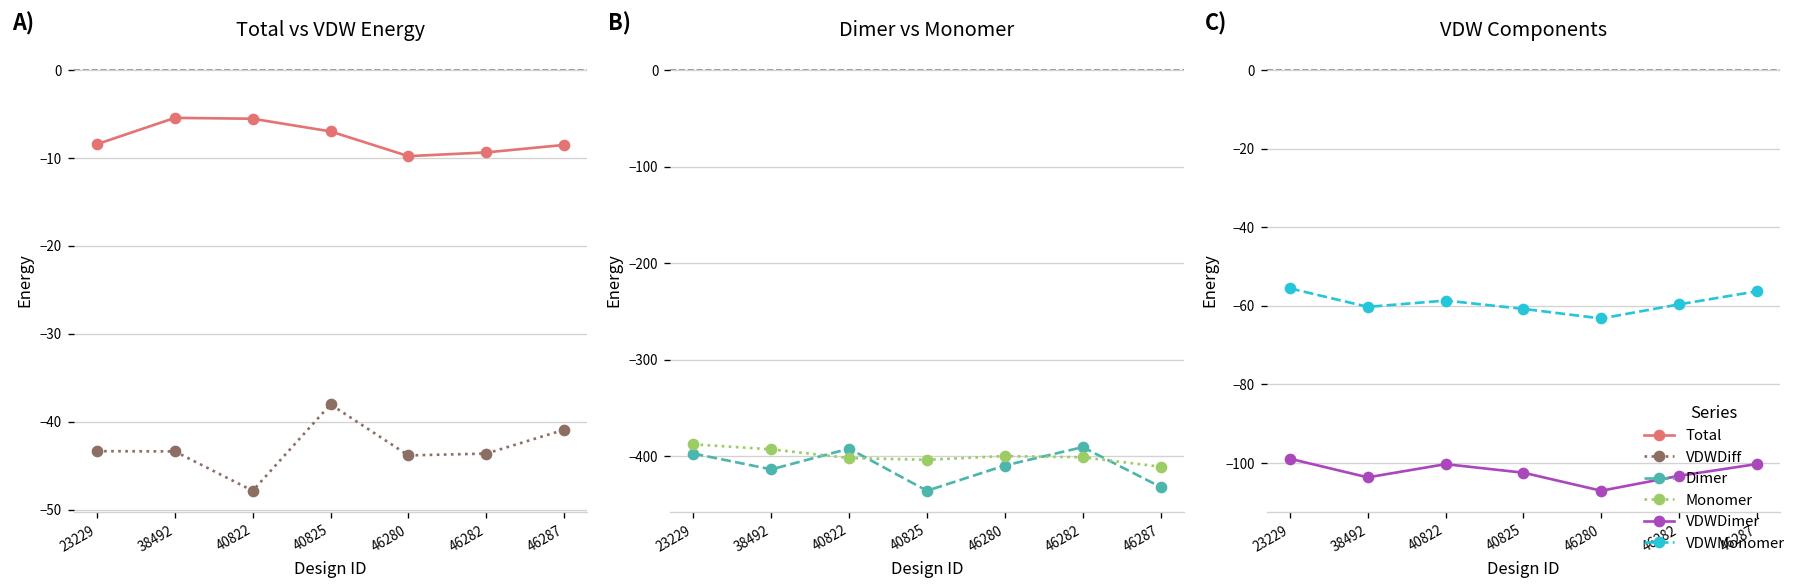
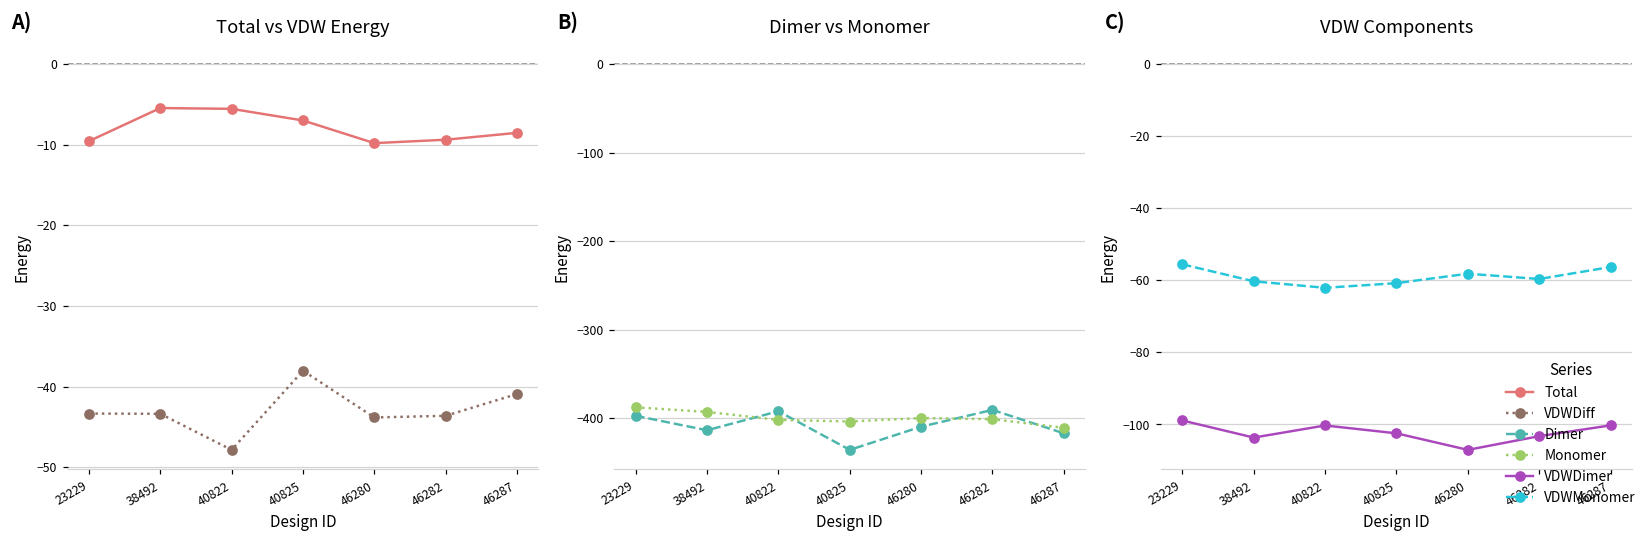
  {
    "Total vs VDW Energy": {
      "Total": {
-       "23229": -8,
+       "23229": -10,
        "38492": -5,
        "40822": -6,
        "40825": -7,
        "46280": -10,
        "46282": -9,
        "46287": -9
      },
      "VDWDiff": {
        "23229": -43,
        "38492": -43,
        "40822": -48,
        "40825": -38,
        "46280": -44,
        "46282": -44,
        "46287": -41
      }
    },
    "Dimer vs Monomer": {
      "Dimer": {
        "23229": -400,
        "38492": -410,
        "40822": -390,
        "40825": -440,
        "46280": -410,
        "46282": -390,
-       "46287": -430
+       "46287": -420
      },
      "Monomer": {
        "23229": -390,
        "38492": -390,
        "40822": -400,
        "40825": -400,
        "46280": -400,
        "46282": -400,
        "46287": -410
      }
    },
    "VDW Components": {
      "VDWDimer": {
        "23229": -99,
        "38492": -104,
        "40822": -100,
        "40825": -102,
        "46280": -107,
        "46282": -103,
        "46287": -100
      },
      "VDWMonomer": {
        "23229": -56,
        "38492": -60,
-       "40822": -59,
+       "40822": -62,
        "40825": -61,
-       "46280": -63,
+       "46280": -58,
        "46282": -60,
        "46287": -56
      }
    }
  }
